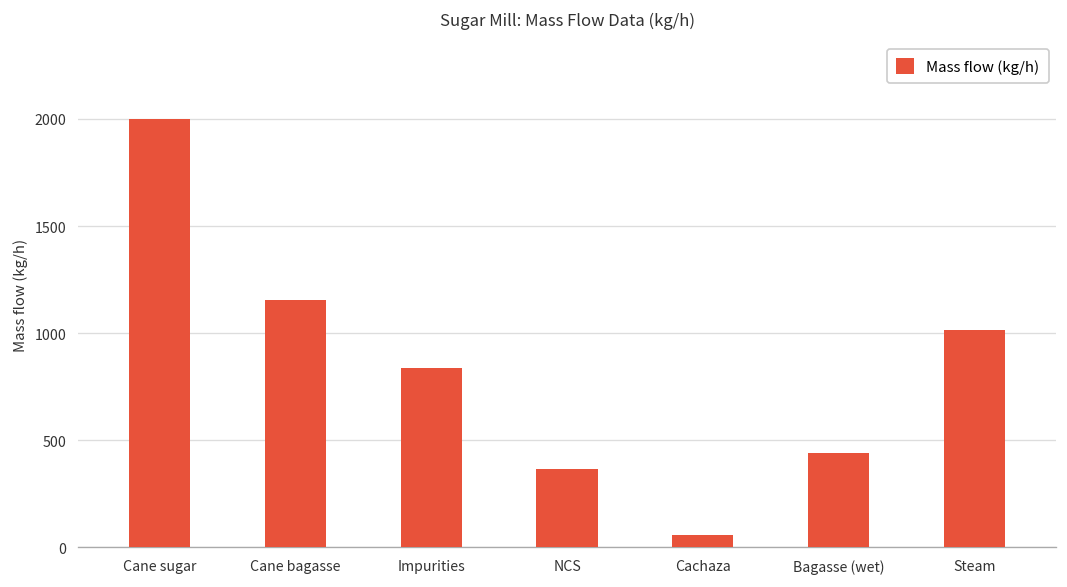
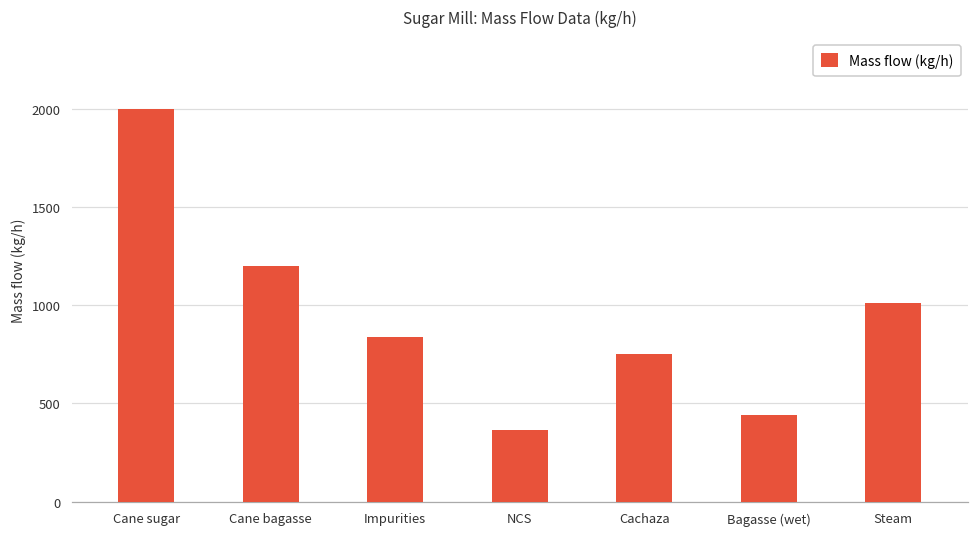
  {
    "Cane sugar": 2000,
-   "Cane bagasse": 1160,
+   "Cane bagasse": 1200,
    "Impurities": 840,
    "NCS": 370,
-   "Cachaza": 60,
+   "Cachaza": 750,
    "Bagasse (wet)": 440,
    "Steam": 1010
  }
